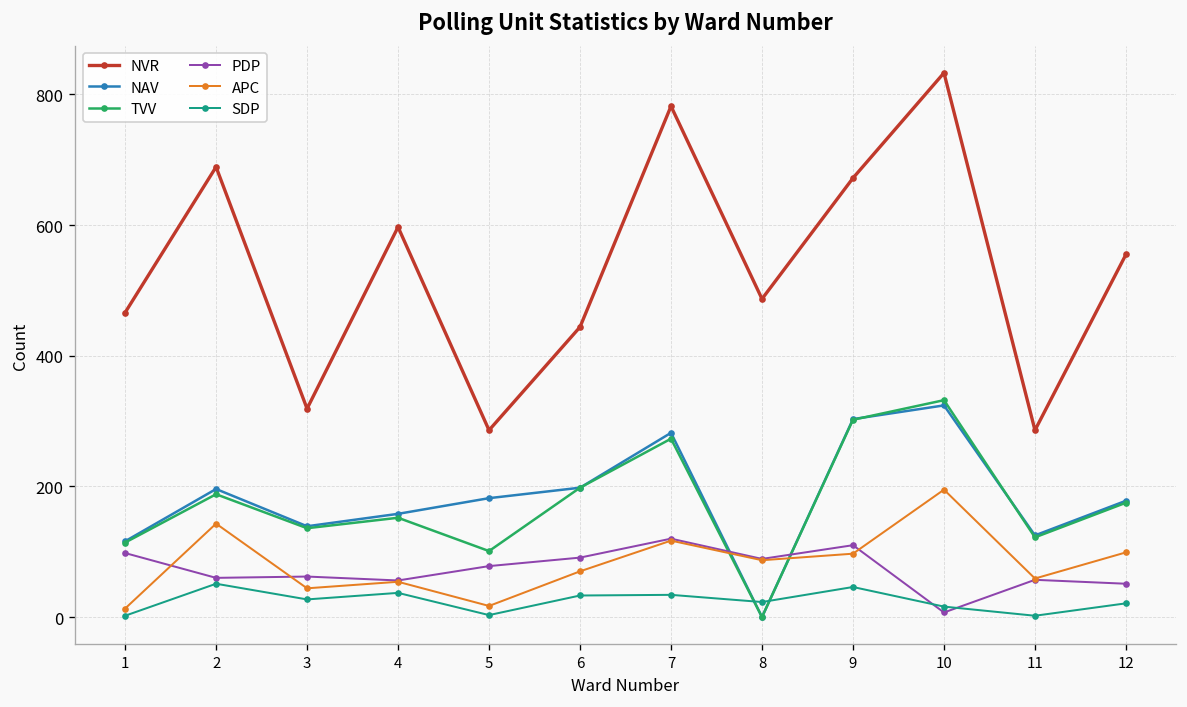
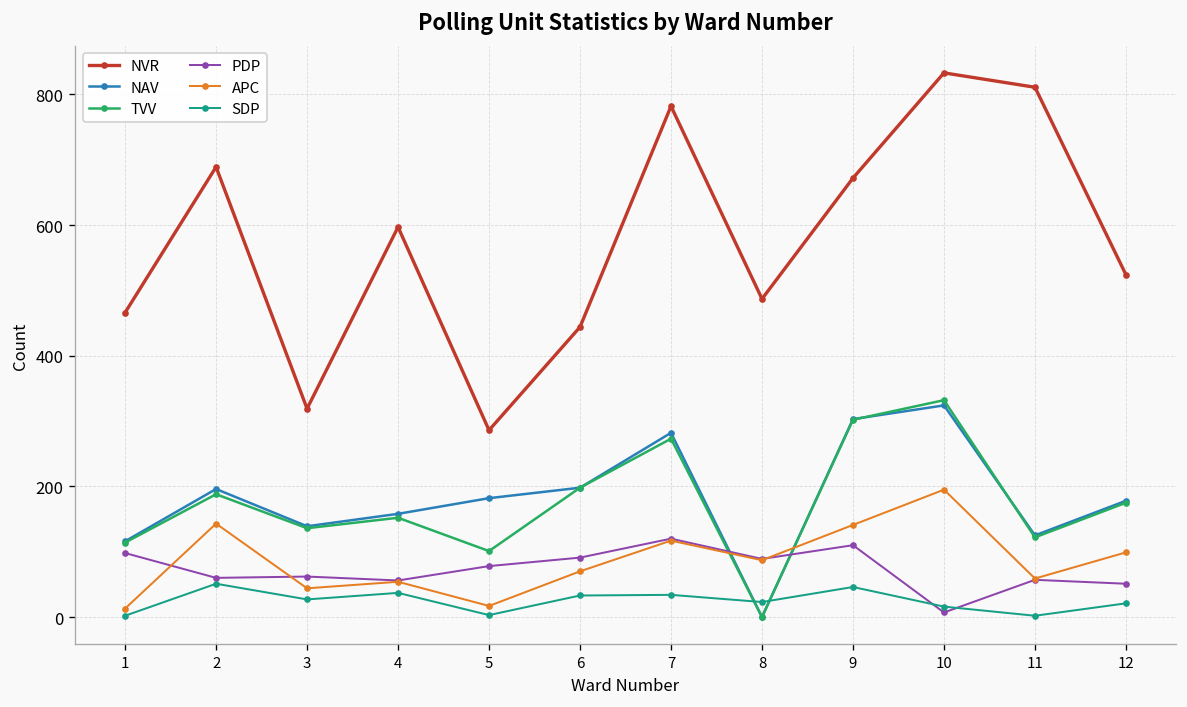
  {
    "NVR": {
      "1": 470,
      "2": 690,
      "3": 320,
      "4": 600,
      "5": 290,
      "6": 440,
      "7": 780,
      "8": 490,
      "9": 670,
      "10": 830,
-     "11": 290,
-     "12": 560
+     "11": 810,
+     "12": 520
    },
    "NAV": {
      "2": 200,
      "4": 160,
      "5": 180,
      "7": 280,
      "10": 320
    },
    "PDP": {
      "1": 100,
      "2": 60,
      "3": 60,
      "5": 80,
      "6": 90,
      "9": 110,
      "10": 10,
      "12": 50
    },
    "APC": {
      "1": 10,
      "2": 140,
      "3": 40,
      "5": 20,
      "6": 70,
-     "9": 100,
+     "9": 140,
      "10": 200,
      "12": 100
    }
  }
